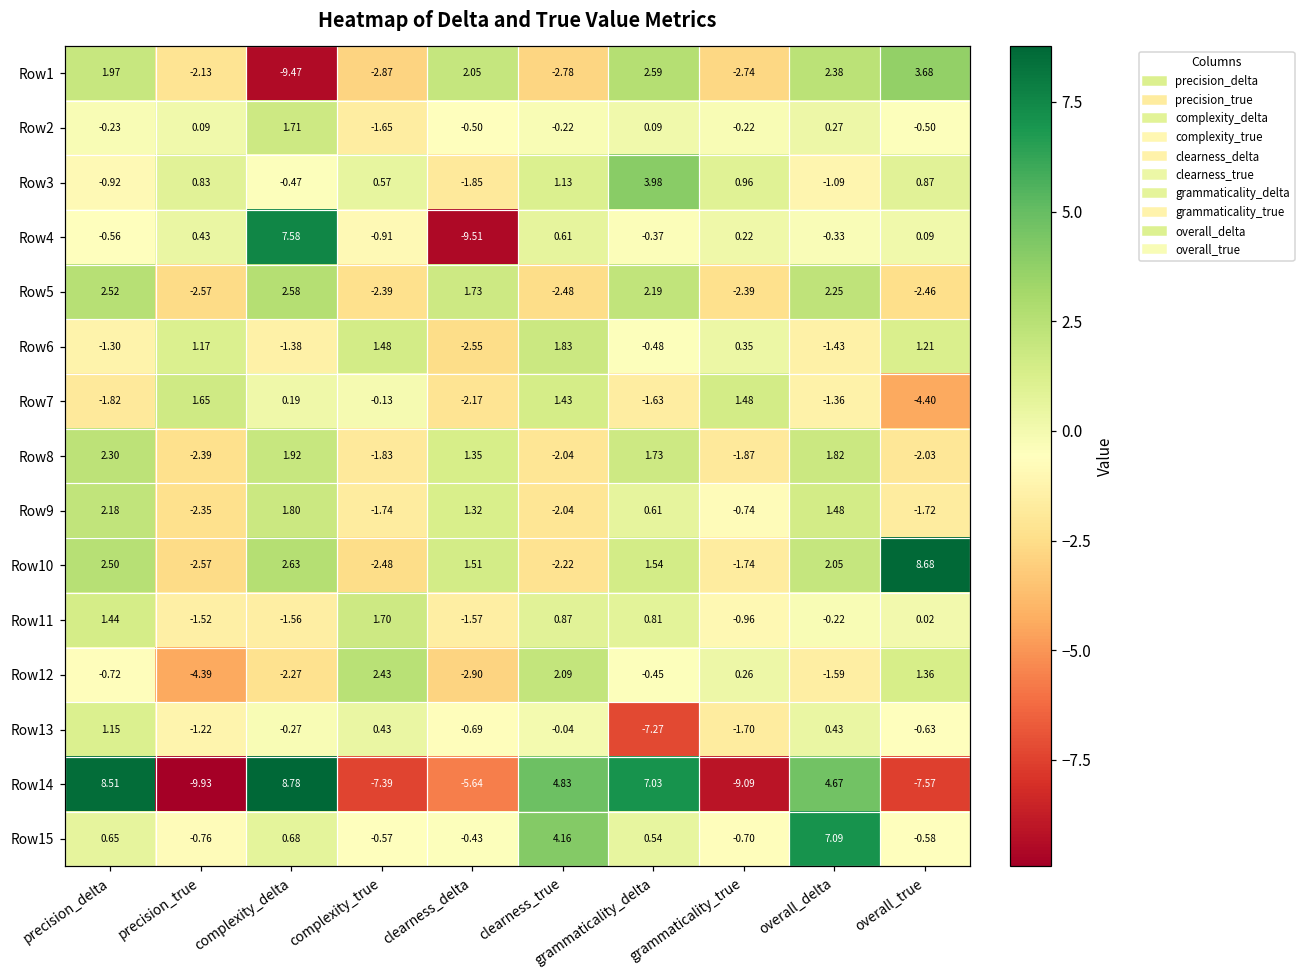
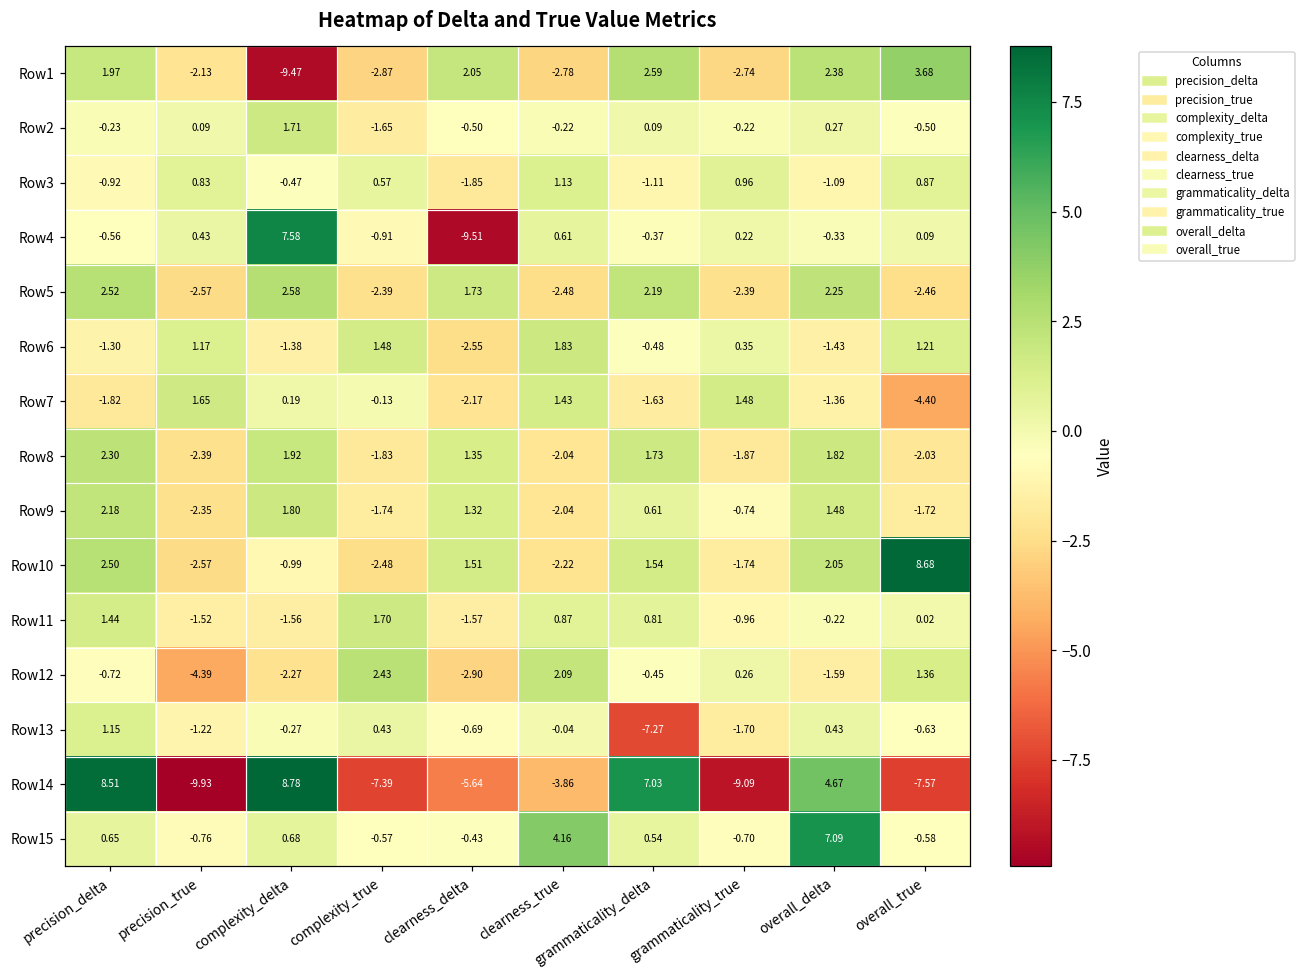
  {
    "Row1": {
      "precision_delta": 1.97,
      "precision_true": -2.13,
      "complexity_delta": -9.47,
      "complexity_true": -2.87,
      "clearness_delta": 2.05,
      "clearness_true": -2.78,
      "grammaticality_delta": 2.59,
      "grammaticality_true": -2.74,
      "overall_delta": 2.38,
      "overall_true": 3.68
    },
    "Row2": {
      "precision_delta": -0.23,
      "precision_true": 0.09,
      "complexity_delta": 1.71,
      "complexity_true": -1.65,
      "clearness_delta": -0.50,
      "clearness_true": -0.22,
      "grammaticality_delta": 0.09,
      "grammaticality_true": -0.22,
      "overall_delta": 0.27,
      "overall_true": -0.50
    },
    "Row3": {
      "precision_delta": -0.92,
      "precision_true": 0.83,
      "complexity_delta": -0.47,
      "complexity_true": 0.57,
      "clearness_delta": -1.85,
      "clearness_true": 1.13,
-     "grammaticality_delta": 3.98,
+     "grammaticality_delta": -1.11,
      "grammaticality_true": 0.96,
      "overall_delta": -1.09,
      "overall_true": 0.87
    },
    "Row4": {
      "precision_delta": -0.56,
      "precision_true": 0.43,
      "complexity_delta": 7.58,
      "complexity_true": -0.91,
      "clearness_delta": -9.51,
      "clearness_true": 0.61,
      "grammaticality_delta": -0.37,
      "grammaticality_true": 0.22,
      "overall_delta": -0.33,
      "overall_true": 0.09
    },
    "Row5": {
      "precision_delta": 2.52,
      "precision_true": -2.57,
      "complexity_delta": 2.58,
      "complexity_true": -2.39,
      "clearness_delta": 1.73,
      "clearness_true": -2.48,
      "grammaticality_delta": 2.19,
      "grammaticality_true": -2.39,
      "overall_delta": 2.25,
      "overall_true": -2.46
    },
    "Row6": {
      "precision_delta": -1.30,
      "precision_true": 1.17,
      "complexity_delta": -1.38,
      "complexity_true": 1.48,
      "clearness_delta": -2.55,
      "clearness_true": 1.83,
      "grammaticality_delta": -0.48,
      "grammaticality_true": 0.35,
      "overall_delta": -1.43,
      "overall_true": 1.21
    },
    "Row7": {
      "precision_delta": -1.82,
      "precision_true": 1.65,
      "complexity_delta": 0.19,
      "complexity_true": -0.13,
      "clearness_delta": -2.17,
      "clearness_true": 1.43,
      "grammaticality_delta": -1.63,
      "grammaticality_true": 1.48,
      "overall_delta": -1.36,
      "overall_true": -4.40
    },
    "Row8": {
      "precision_delta": 2.30,
      "precision_true": -2.39,
      "complexity_delta": 1.92,
      "complexity_true": -1.83,
      "clearness_delta": 1.35,
      "clearness_true": -2.04,
      "grammaticality_delta": 1.73,
      "grammaticality_true": -1.87,
      "overall_delta": 1.82,
      "overall_true": -2.03
    },
    "Row9": {
      "precision_delta": 2.18,
      "precision_true": -2.35,
      "complexity_delta": 1.80,
      "complexity_true": -1.74,
      "clearness_delta": 1.32,
      "clearness_true": -2.04,
      "grammaticality_delta": 0.61,
      "grammaticality_true": -0.74,
      "overall_delta": 1.48,
      "overall_true": -1.72
    },
    "Row10": {
      "precision_delta": 2.50,
      "precision_true": -2.57,
-     "complexity_delta": 2.63,
+     "complexity_delta": -0.99,
      "complexity_true": -2.48,
      "clearness_delta": 1.51,
      "clearness_true": -2.22,
      "grammaticality_delta": 1.54,
      "grammaticality_true": -1.74,
      "overall_delta": 2.05,
      "overall_true": 8.68
    },
    "Row11": {
      "precision_delta": 1.44,
      "precision_true": -1.52,
      "complexity_delta": -1.56,
      "complexity_true": 1.70,
      "clearness_delta": -1.57,
      "clearness_true": 0.87,
      "grammaticality_delta": 0.81,
      "grammaticality_true": -0.96,
      "overall_delta": -0.22,
      "overall_true": 0.02
    },
    "Row12": {
      "precision_delta": -0.72,
      "precision_true": -4.39,
      "complexity_delta": -2.27,
      "complexity_true": 2.43,
      "clearness_delta": -2.90,
      "clearness_true": 2.09,
      "grammaticality_delta": -0.45,
      "grammaticality_true": 0.26,
      "overall_delta": -1.59,
      "overall_true": 1.36
    },
    "Row13": {
      "precision_delta": 1.15,
      "precision_true": -1.22,
      "complexity_delta": -0.27,
      "complexity_true": 0.43,
      "clearness_delta": -0.69,
      "clearness_true": -0.04,
      "grammaticality_delta": -7.27,
      "grammaticality_true": -1.70,
      "overall_delta": 0.43,
      "overall_true": -0.63
    },
    "Row14": {
      "precision_delta": 8.51,
      "precision_true": -9.93,
      "complexity_delta": 8.78,
      "complexity_true": -7.39,
      "clearness_delta": -5.64,
-     "clearness_true": 4.83,
+     "clearness_true": -3.86,
      "grammaticality_delta": 7.03,
      "grammaticality_true": -9.09,
      "overall_delta": 4.67,
      "overall_true": -7.57
    },
    "Row15": {
      "precision_delta": 0.65,
      "precision_true": -0.76,
      "complexity_delta": 0.68,
      "complexity_true": -0.57,
      "clearness_delta": -0.43,
      "clearness_true": 4.16,
      "grammaticality_delta": 0.54,
      "grammaticality_true": -0.70,
      "overall_delta": 7.09,
      "overall_true": -0.58
    }
  }
